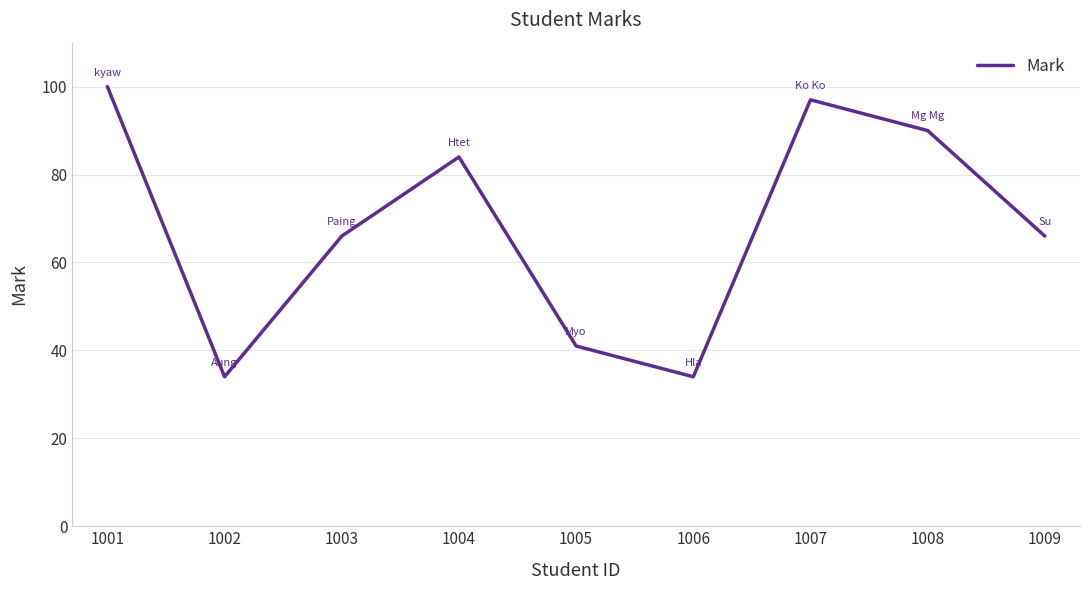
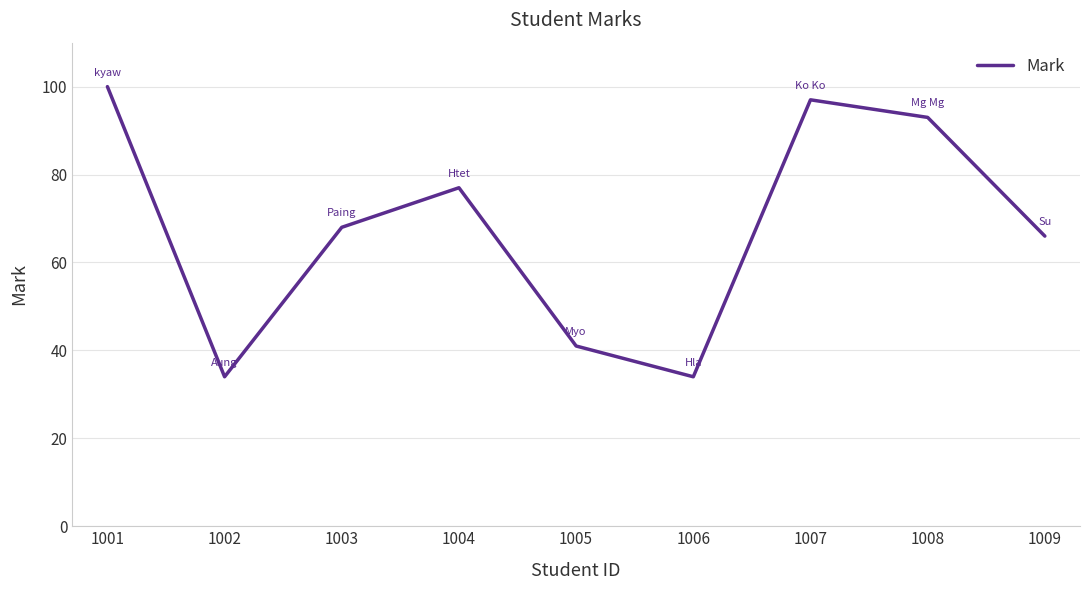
  {
    "1001": 100,
    "1002": 34,
-   "1003": 66,
-   "1004": 84,
+   "1003": 68,
+   "1004": 77,
    "1005": 41,
    "1006": 34,
    "1007": 97,
-   "1008": 90,
+   "1008": 93,
    "1009": 66
  }
